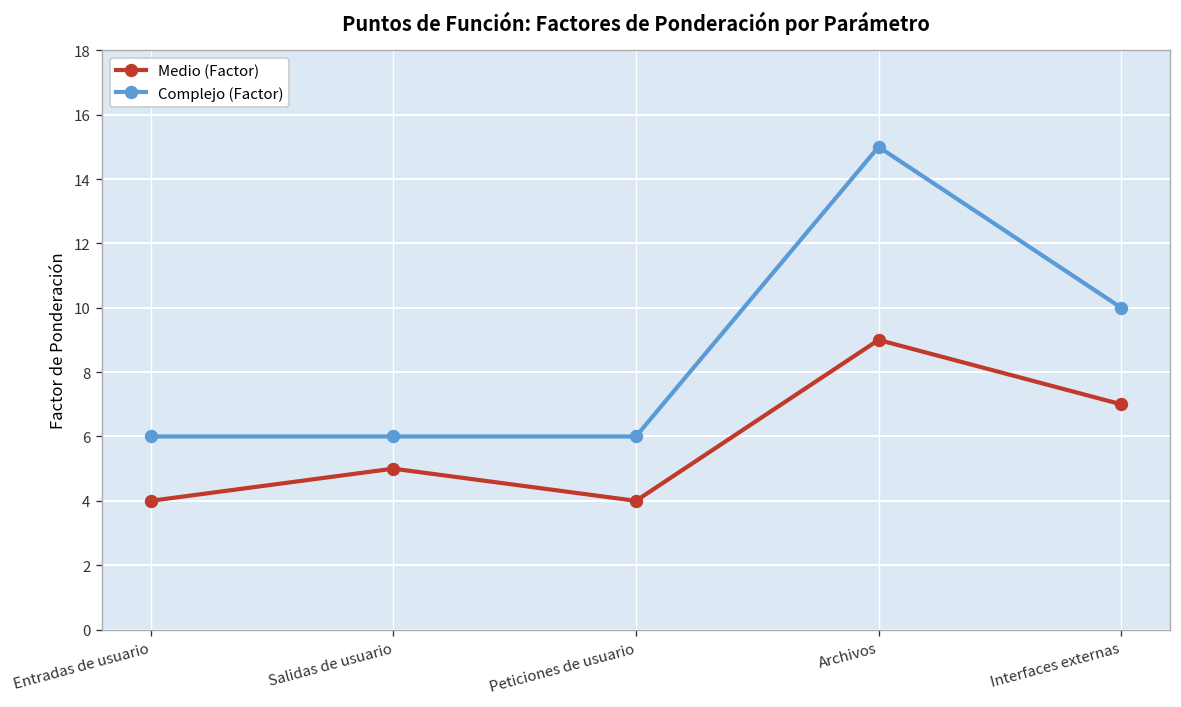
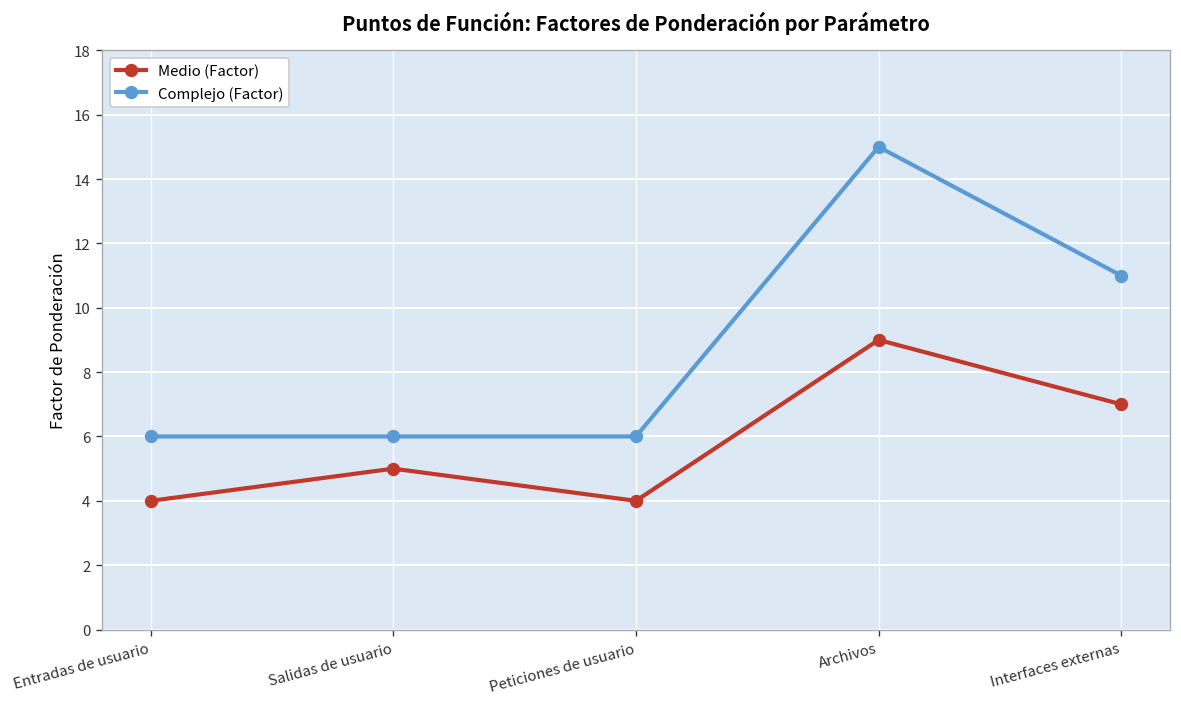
  {
    "Medio (Factor)": {
      "Entradas de usuario": 4,
      "Salidas de usuario": 5,
      "Peticiones de usuario": 4,
      "Archivos": 9,
      "Interfaces externas": 7
    },
    "Complejo (Factor)": {
      "Entradas de usuario": 6,
      "Salidas de usuario": 6,
      "Peticiones de usuario": 6,
      "Archivos": 15,
-     "Interfaces externas": 10
+     "Interfaces externas": 11
    }
  }
